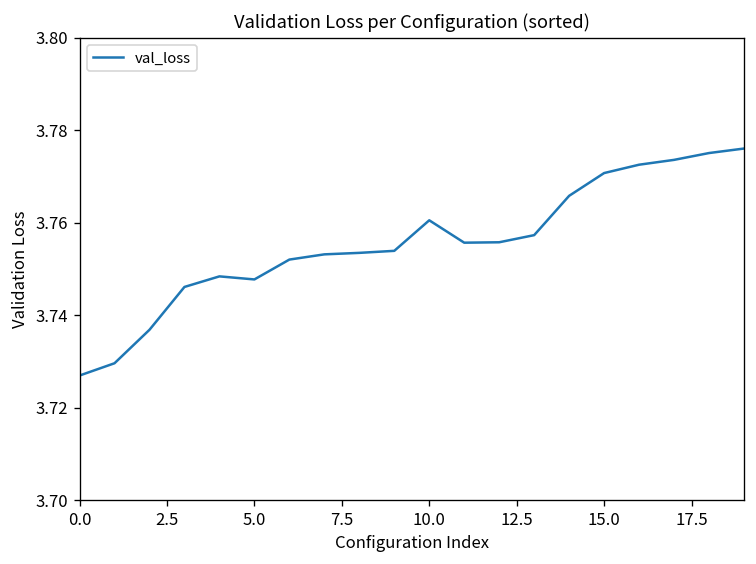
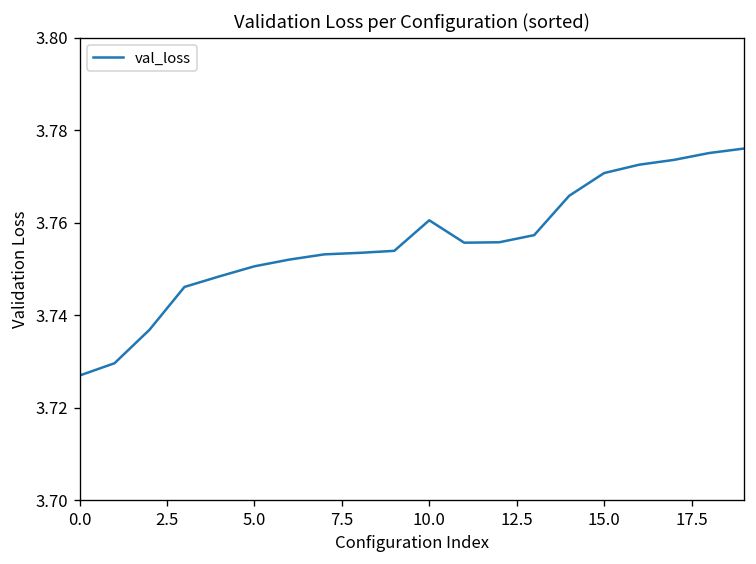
  {
    "0.0": 3.727,
-   "5.0": 3.748,
+   "5.0": 3.751,
    "10.0": 3.761,
    "15.0": 3.771
  }
